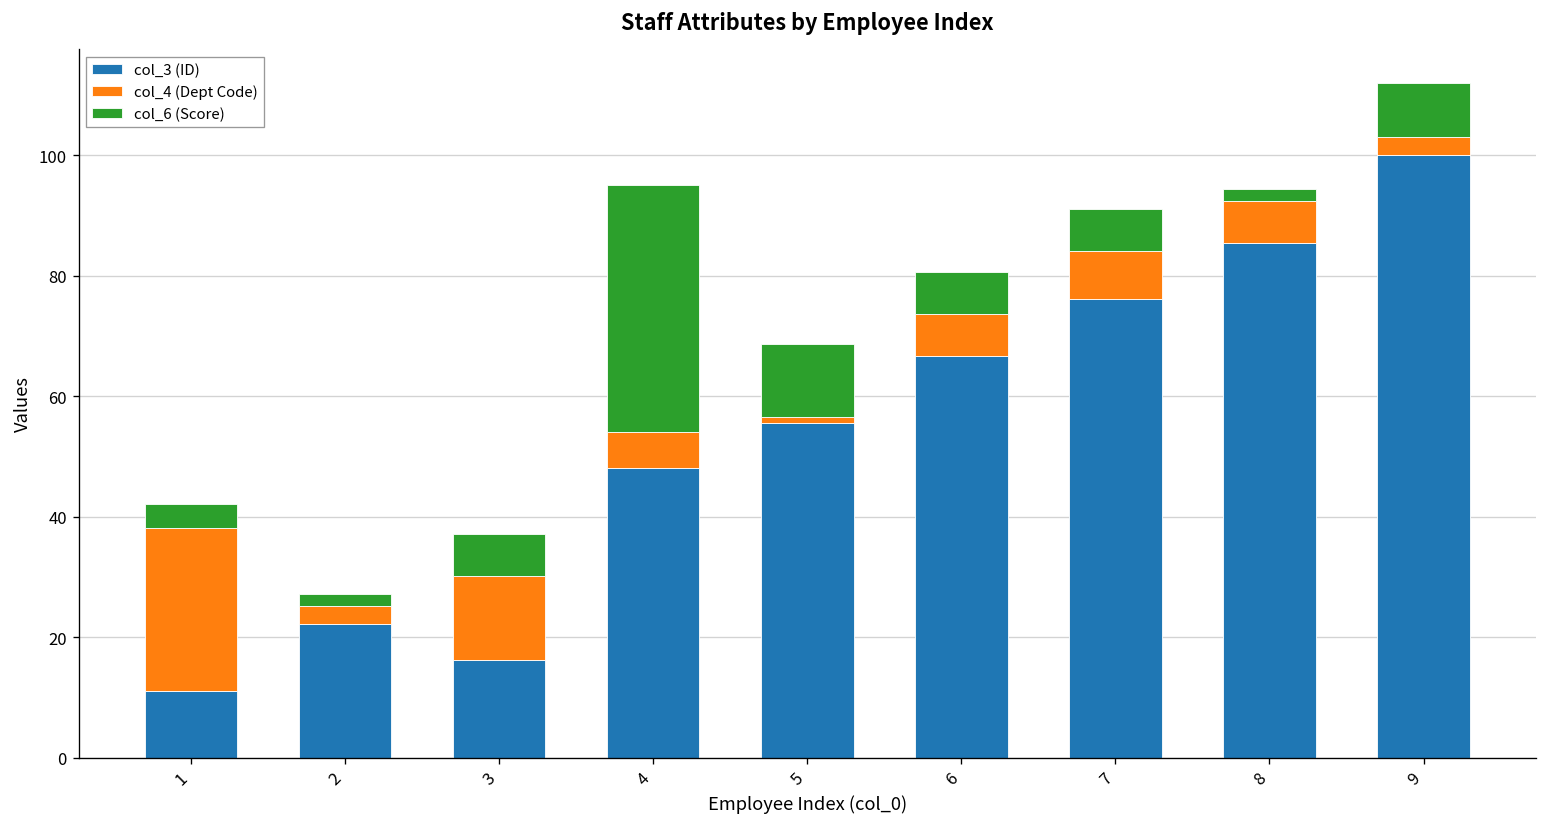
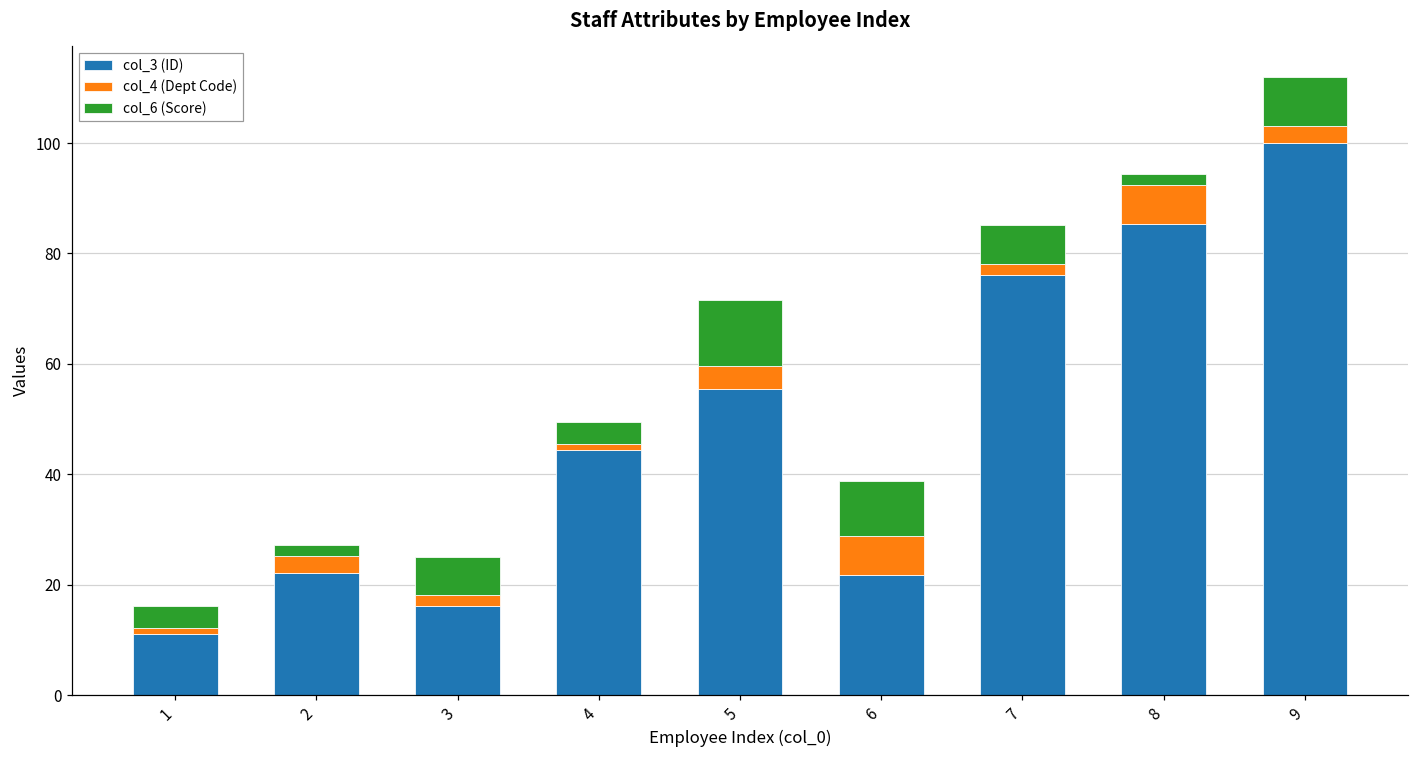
  {
    "col_3 (ID)": {
      "1": 11,
      "2": 22,
      "3": 16,
-     "4": 48,
+     "4": 44,
      "5": 56,
-     "6": 67,
+     "6": 22,
      "7": 76,
      "8": 85,
      "9": 100
    },
    "col_4 (Dept Code)": {
-     "1": 27,
+     "1": 1,
      "2": 3,
-     "3": 14,
-     "4": 6,
-     "5": 1,
+     "3": 2,
+     "4": 1,
+     "5": 4,
      "6": 7,
-     "7": 8,
+     "7": 2,
      "8": 7,
      "9": 3
    },
    "col_6 (Score)": {
      "1": 4,
      "2": 2,
      "3": 7,
-     "4": 41,
+     "4": 4,
      "5": 12,
-     "6": 7,
+     "6": 10,
      "7": 7,
      "8": 2,
      "9": 9
    }
  }
